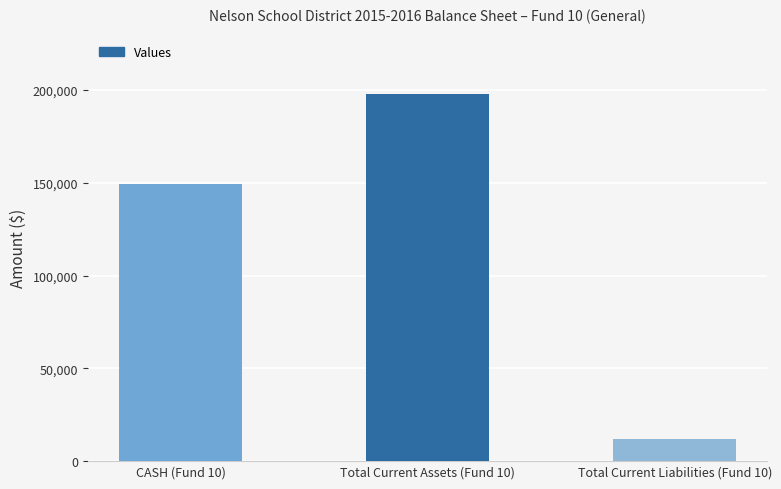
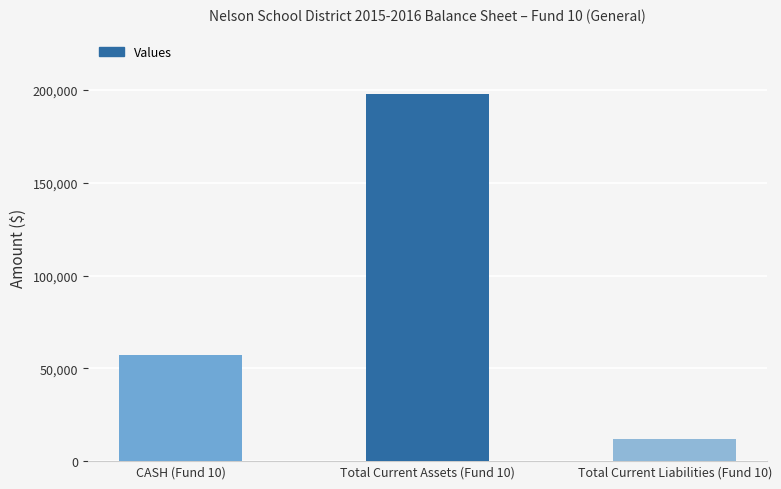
  {
-   "CASH (Fund 10)": "150,000",
+   "CASH (Fund 10)": "57,000",
    "Total Current Assets (Fund 10)": "198,000",
    "Total Current Liabilities (Fund 10)": "12,000"
  }
